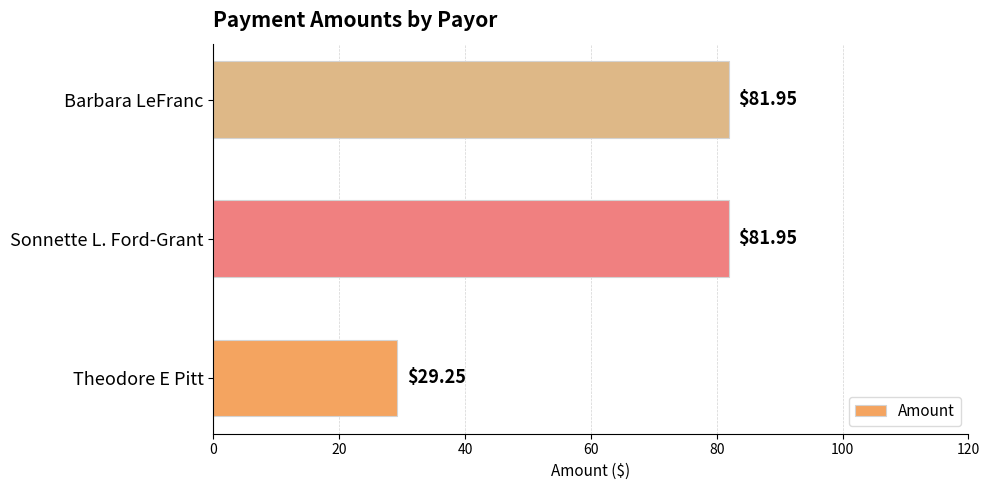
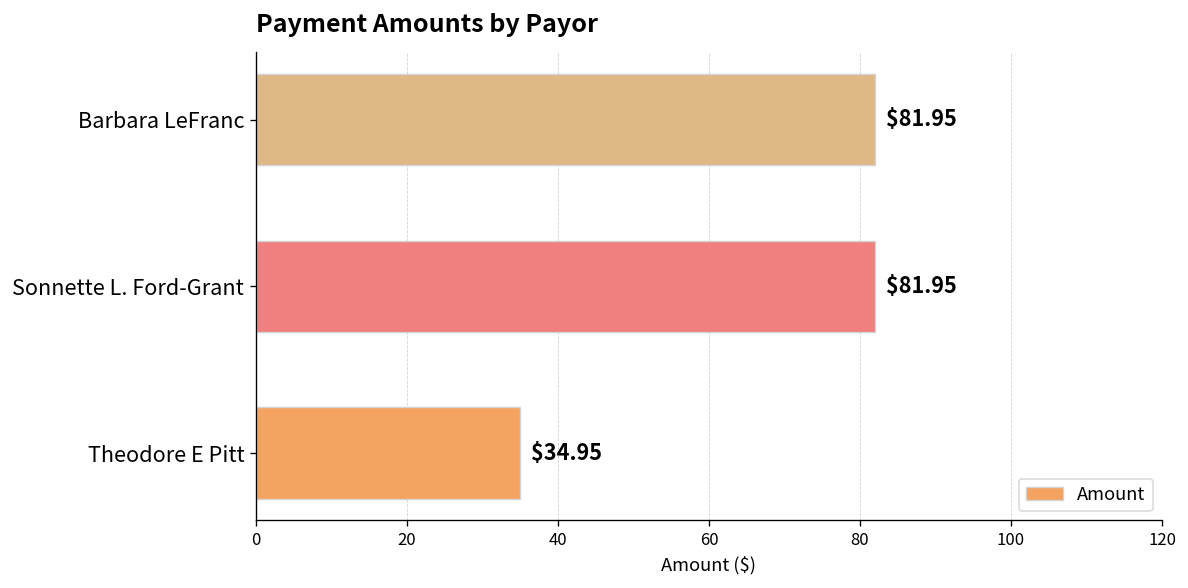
  {
    "Barbara LeFranc": "$81.95",
    "Sonnette L. Ford-Grant": "$81.95",
-   "Theodore E Pitt": "$29.25"
+   "Theodore E Pitt": "$34.95"
  }
